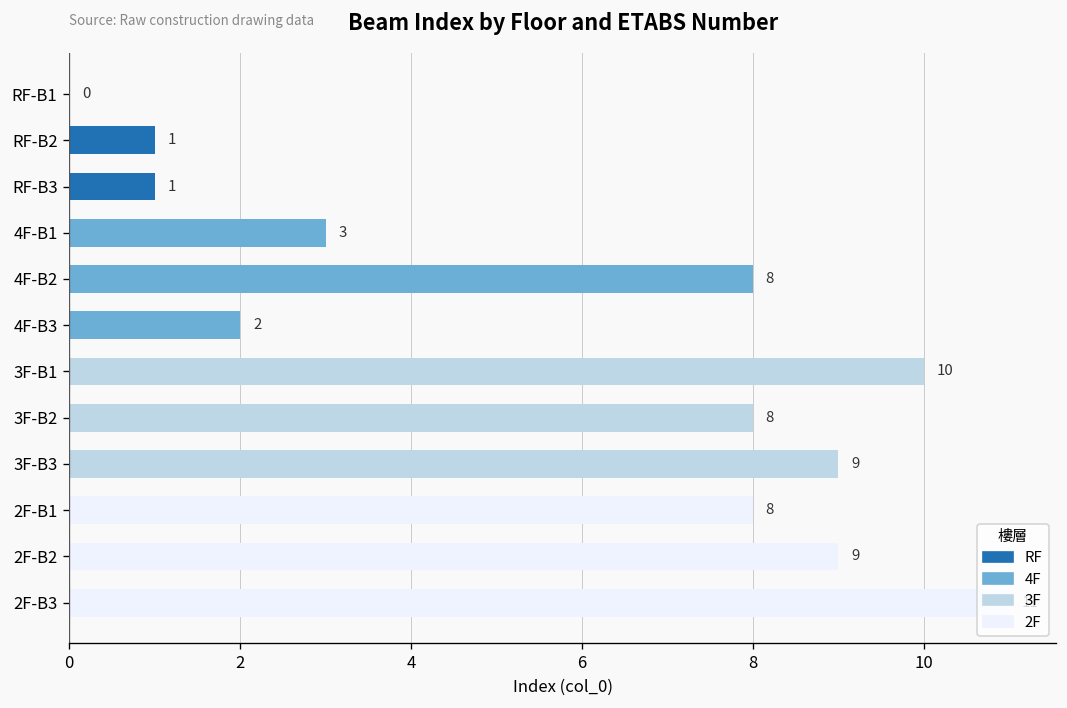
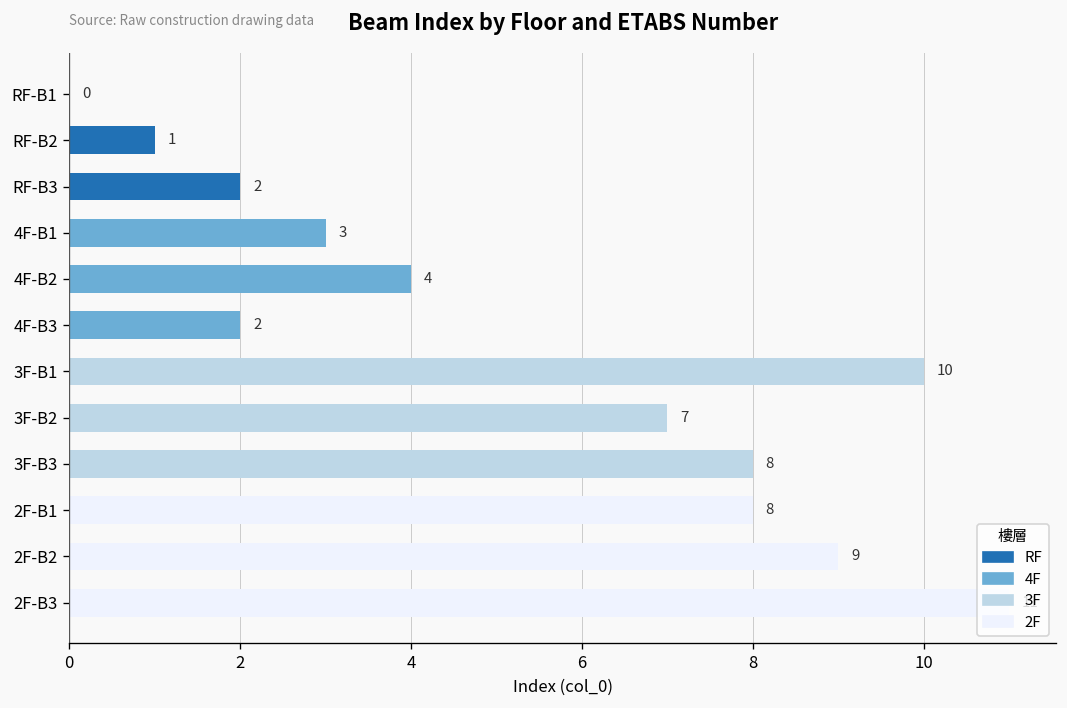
  {
    "RF-B1": 0,
    "RF-B2": 1,
-   "RF-B3": 1,
+   "RF-B3": 2,
    "4F-B1": 3,
-   "4F-B2": 8,
+   "4F-B2": 4,
    "4F-B3": 2,
    "3F-B1": 10,
-   "3F-B2": 8,
-   "3F-B3": 9,
+   "3F-B2": 7,
+   "3F-B3": 8,
    "2F-B1": 8,
    "2F-B2": 9
  }
